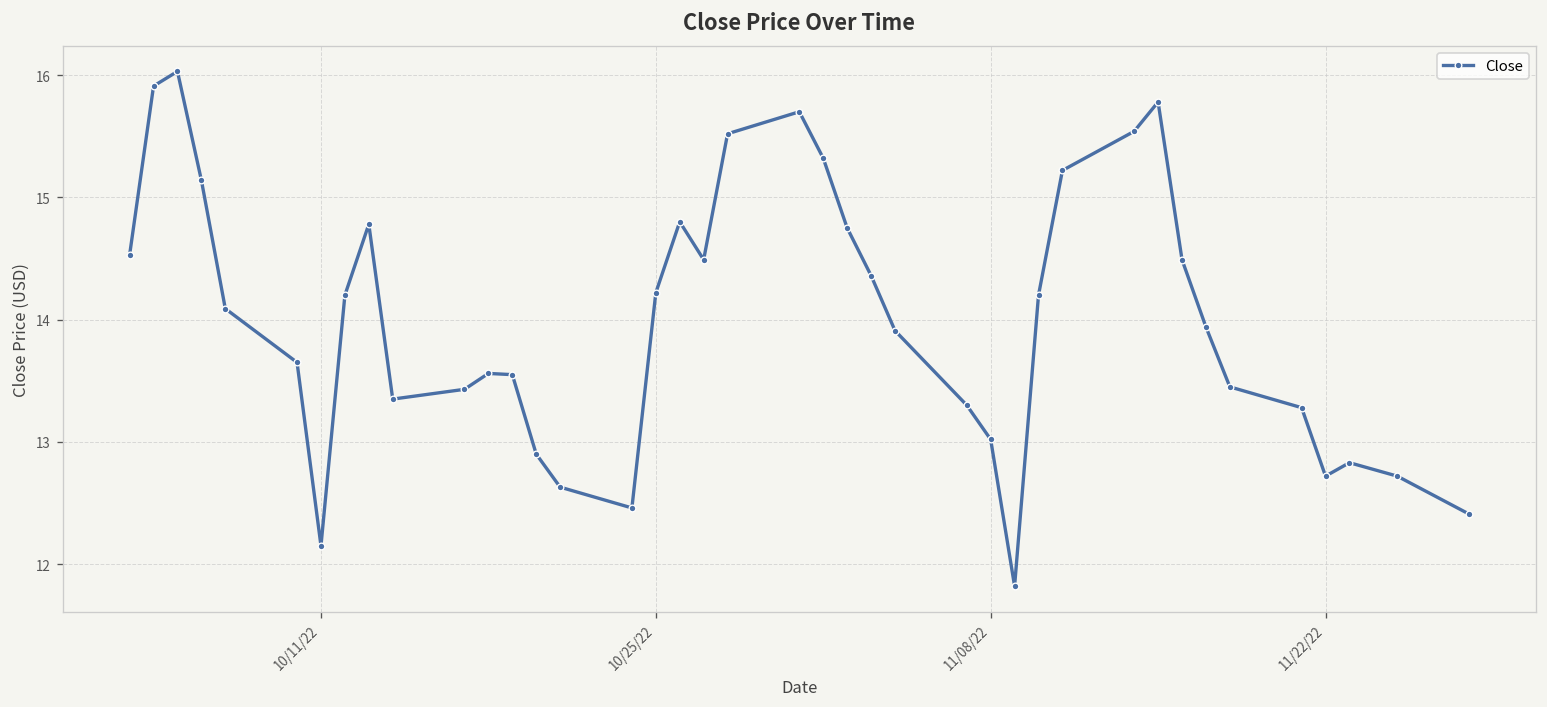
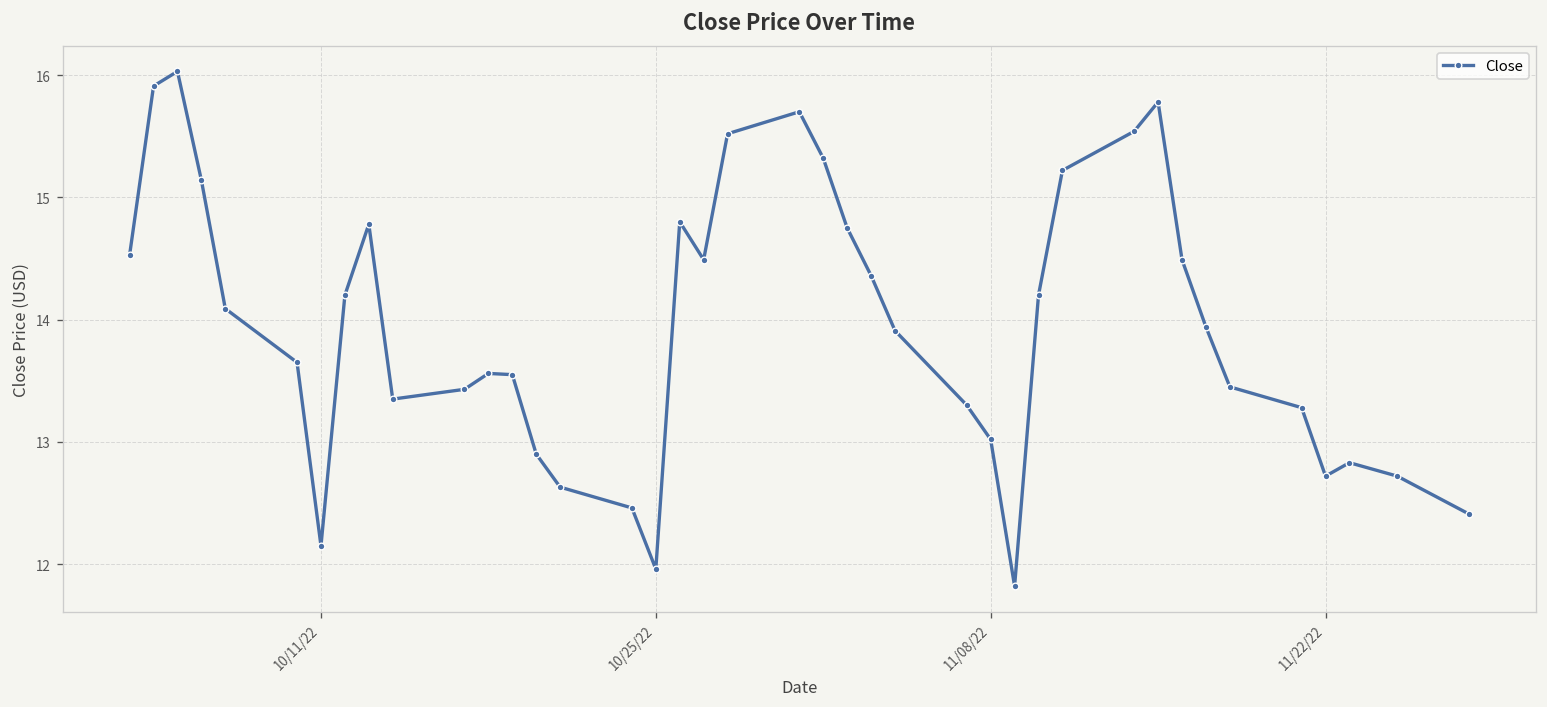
  {
    "10/11/22": 12.15,
-   "10/25/22": 14.22,
+   "10/25/22": 11.96,
    "11/08/22": 13.02,
    "11/22/22": 12.72
  }
